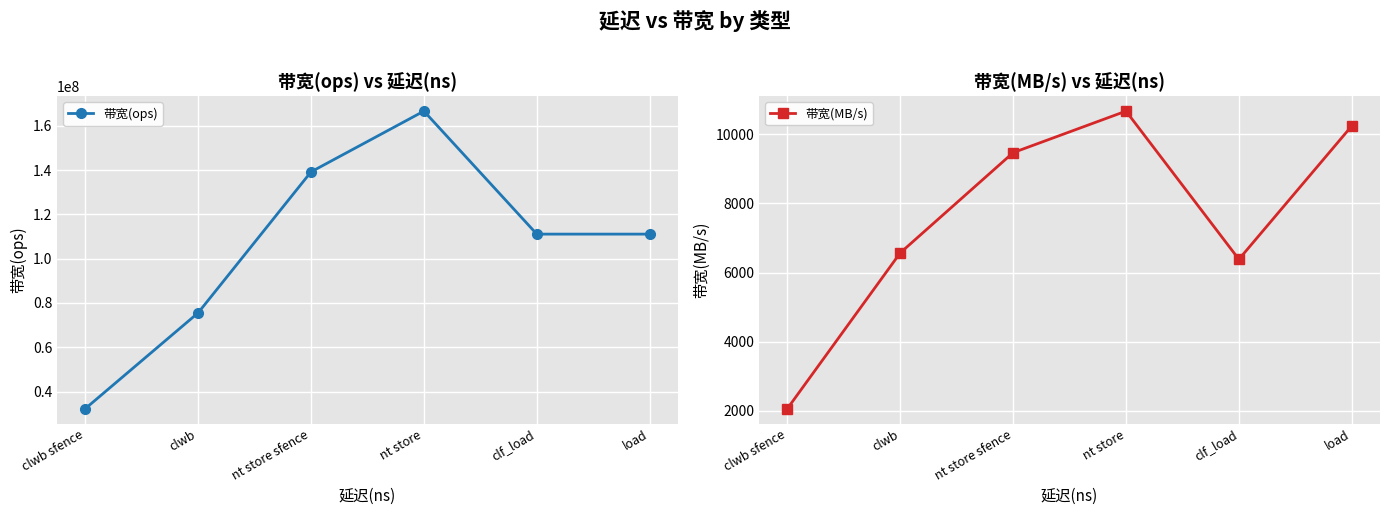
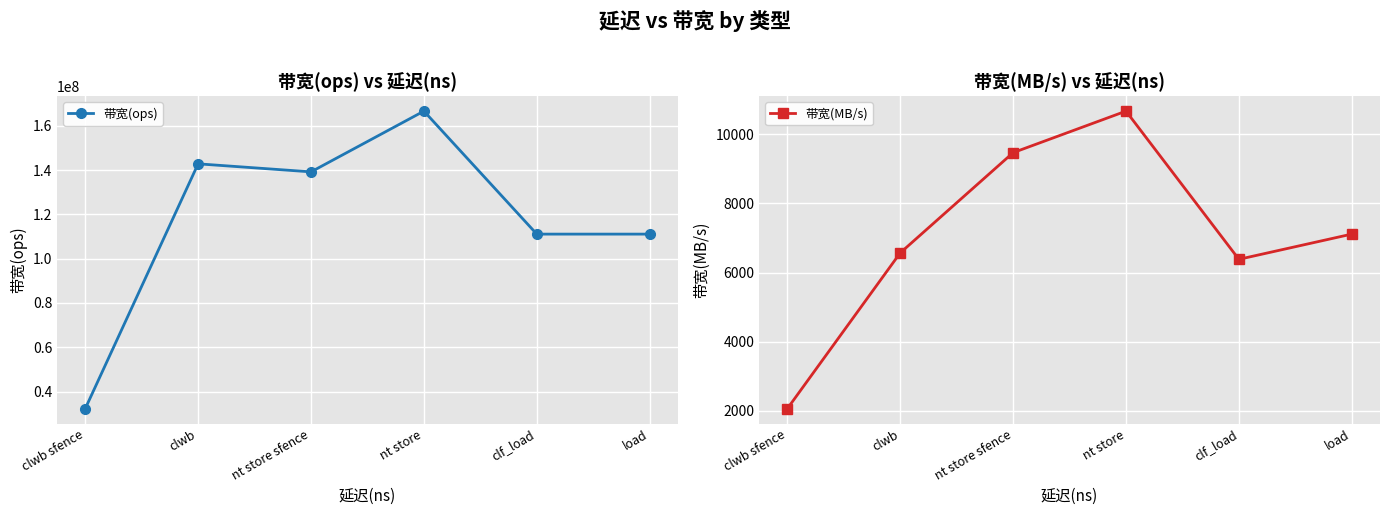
  {
    "带宽(ops) vs 延迟(ns)": {
      "clwb sfence": 32000000,
-     "clwb": 76000000,
+     "clwb": 143000000,
      "nt store sfence": 139000000,
      "nt store": 167000000,
      "clf_load": 111000000,
      "load": 111000000
    },
    "带宽(MB/s) vs 延迟(ns)": {
      "clwb sfence": 2100,
      "clwb": 6600,
      "nt store sfence": 9500,
      "nt store": 10700,
      "clf_load": 6400,
-     "load": 10200
+     "load": 7100
    }
  }
